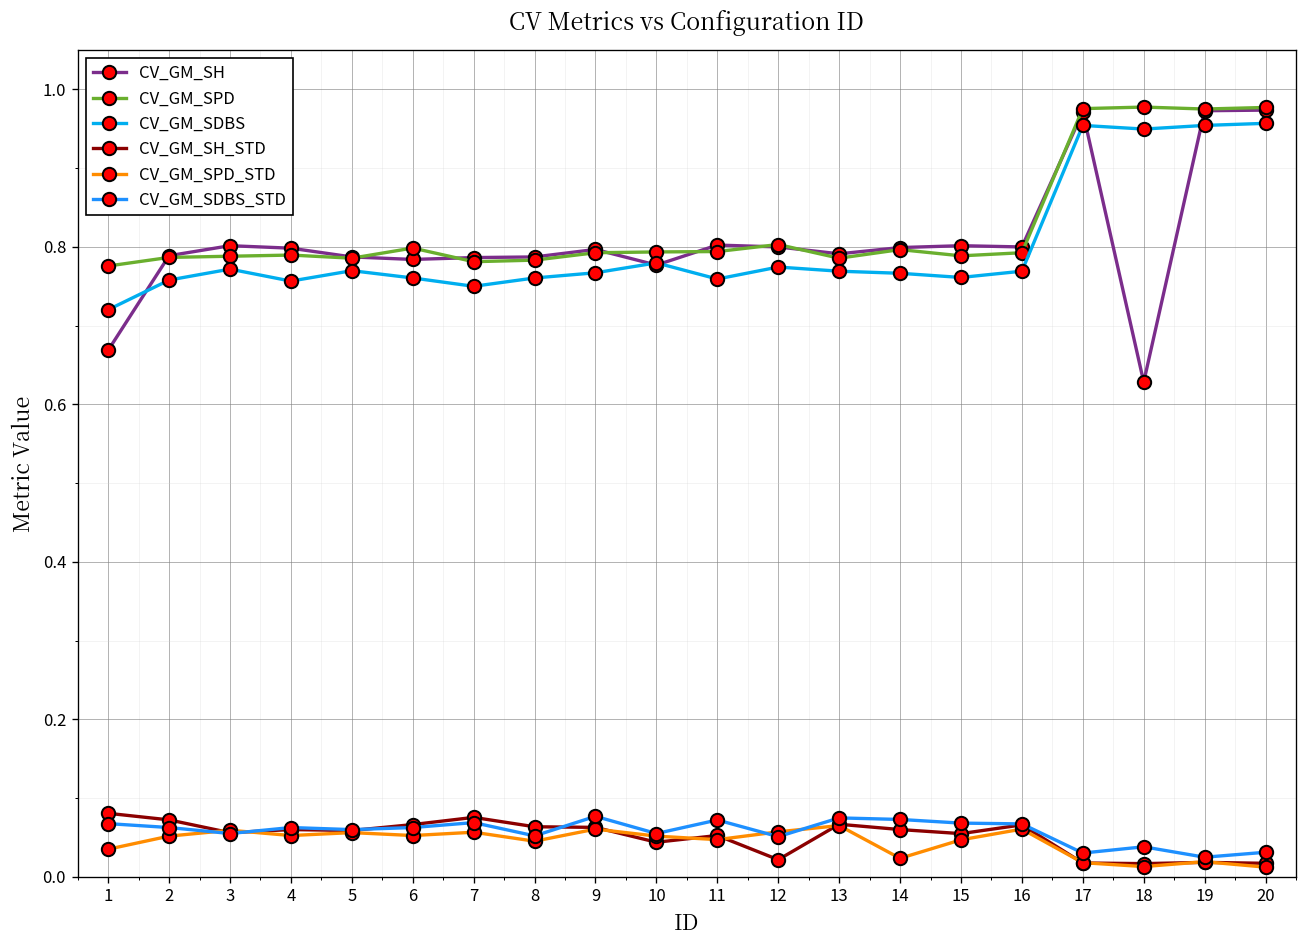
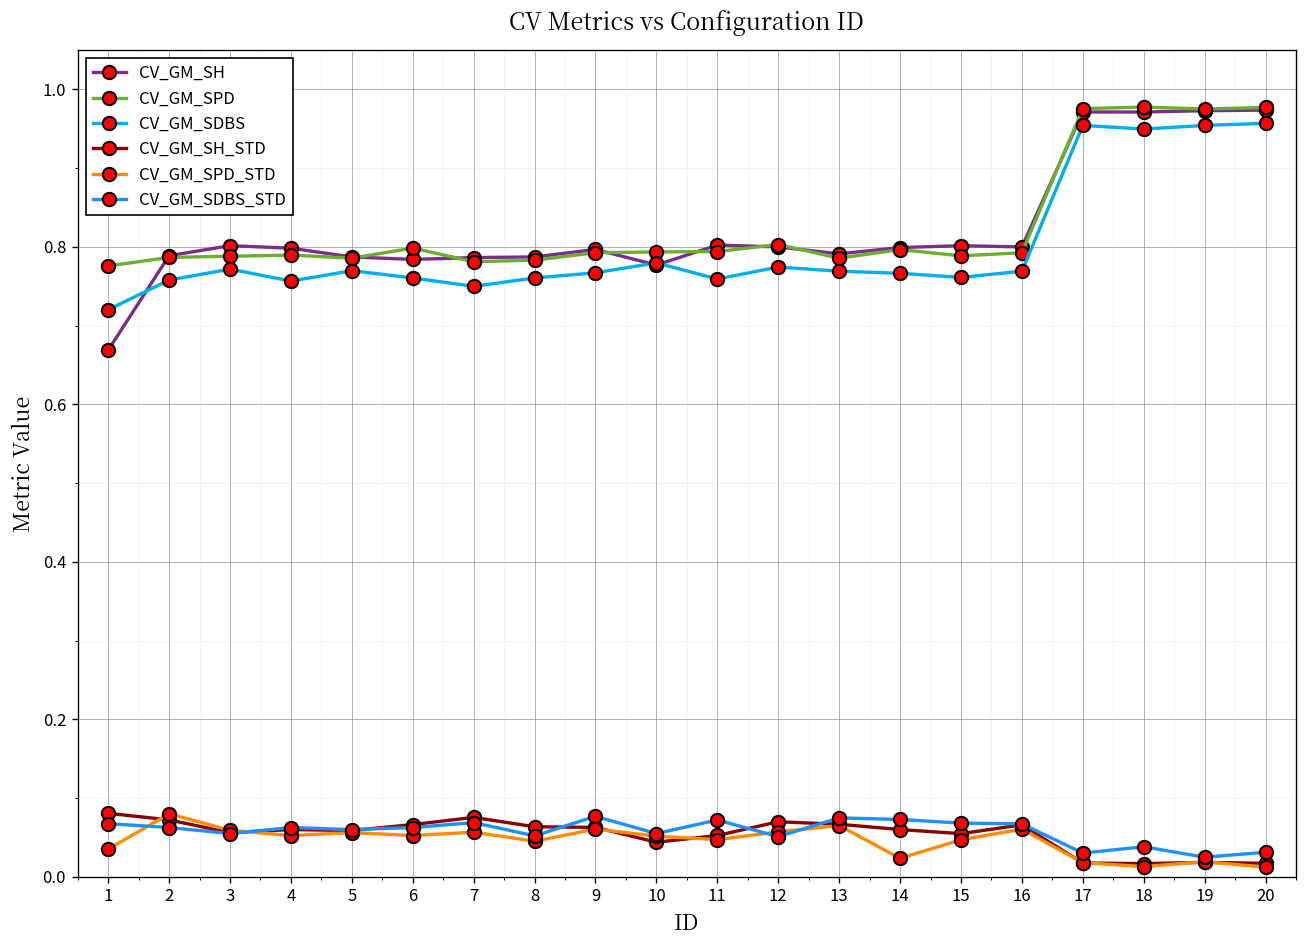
  {
    "CV_GM_SH": {
      "1": 0.67,
      "3": 0.80,
      "4": 0.80,
      "6": 0.78,
      "7": 0.79,
      "8": 0.79,
      "9": 0.80,
      "11": 0.80,
      "13": 0.79,
      "15": 0.80,
      "16": 0.80,
      "17": 0.97,
-     "18": 0.63
+     "18": 0.97
    },
    "CV_GM_SPD": {
      "1": 0.78,
      "3": 0.79,
      "4": 0.79,
      "6": 0.80,
      "7": 0.78,
      "8": 0.78,
      "9": 0.79,
      "10": 0.79,
      "11": 0.79,
      "13": 0.79,
      "15": 0.79,
      "16": 0.79,
      "17": 0.98,
      "18": 0.98
    },
    "CV_GM_SH_STD": {
      "1": 0.08,
      "2": 0.07,
      "7": 0.08,
      "8": 0.06,
      "10": 0.04,
      "11": 0.05,
-     "12": 0.02,
+     "12": 0.07,
      "14": 0.06,
      "15": 0.05,
      "20": 0.02
    },
    "CV_GM_SPD_STD": {
      "1": 0.03,
-     "2": 0.05,
+     "2": 0.08,
      "4": 0.05,
      "6": 0.05,
      "7": 0.06,
      "8": 0.05,
      "11": 0.05,
      "12": 0.06,
      "14": 0.02,
      "15": 0.05,
      "16": 0.06,
      "20": 0.01
    }
  }
